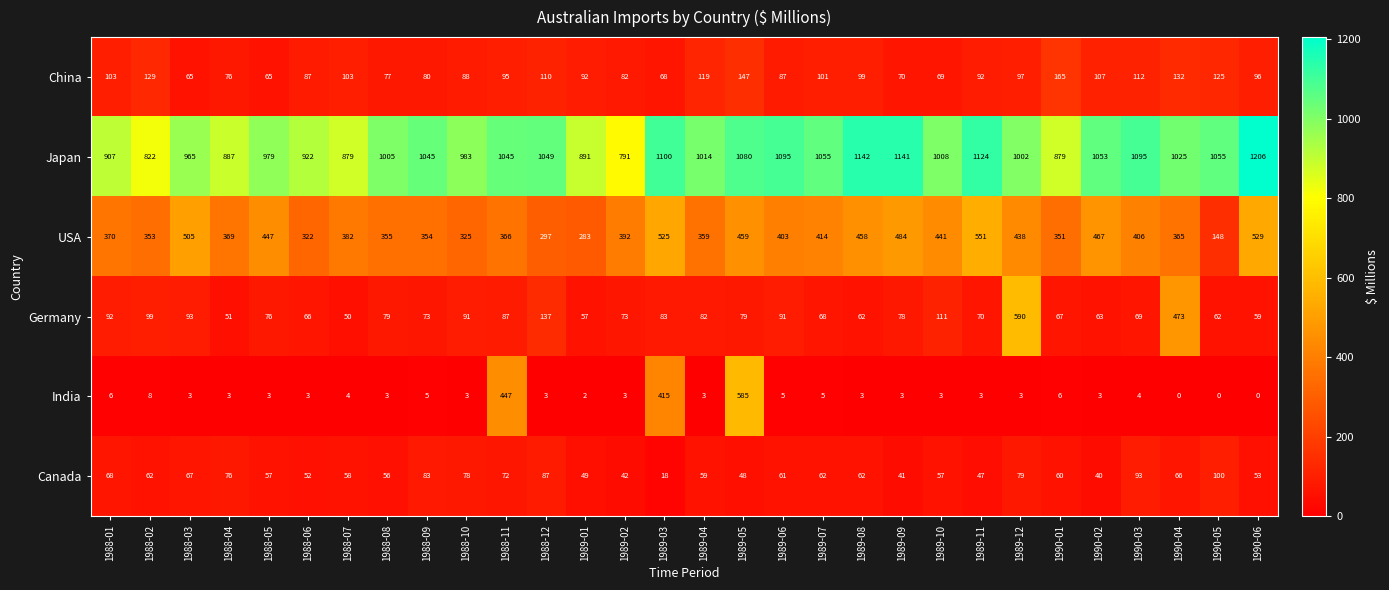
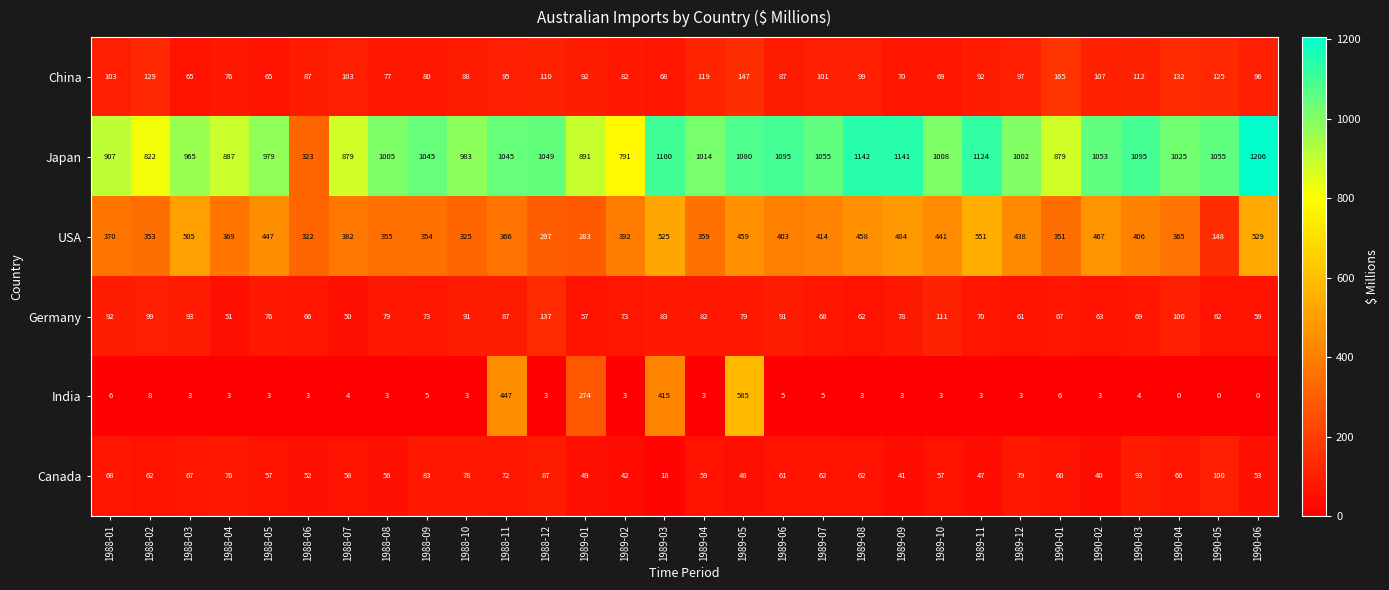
  {
    "China": {
      "1988-01": 103,
      "1988-02": 129,
      "1988-03": 65,
      "1988-04": 76,
      "1988-05": 65,
      "1988-06": 87,
      "1988-07": 103,
      "1988-08": 77,
      "1988-09": 80,
      "1988-10": 88,
      "1988-11": 95,
      "1988-12": 110,
      "1989-01": 92,
      "1989-02": 82,
      "1989-03": 68,
      "1989-04": 119,
      "1989-05": 147,
      "1989-06": 87,
      "1989-07": 101,
      "1989-08": 99,
      "1989-09": 70,
      "1989-10": 69,
      "1989-11": 92,
      "1989-12": 97,
      "1990-01": 165,
      "1990-02": 107,
      "1990-03": 112,
      "1990-04": 132,
      "1990-05": 125,
      "1990-06": 96
    },
    "Japan": {
      "1988-01": 907,
      "1988-02": 822,
      "1988-03": 965,
      "1988-04": 887,
      "1988-05": 979,
-     "1988-06": 922,
+     "1988-06": 323,
      "1988-07": 879,
      "1988-08": 1005,
      "1988-09": 1045,
      "1988-10": 983,
      "1988-11": 1045,
      "1988-12": 1049,
      "1989-01": 891,
      "1989-02": 791,
      "1989-03": 1100,
      "1989-04": 1014,
      "1989-05": 1080,
      "1989-06": 1095,
      "1989-07": 1055,
      "1989-08": 1142,
      "1989-09": 1141,
      "1989-10": 1008,
      "1989-11": 1124,
      "1989-12": 1002,
      "1990-01": 879,
      "1990-02": 1053,
      "1990-03": 1095,
      "1990-04": 1025,
      "1990-05": 1055,
      "1990-06": 1206
    },
    "USA": {
      "1988-01": 370,
      "1988-02": 353,
      "1988-03": 505,
      "1988-04": 369,
      "1988-05": 447,
      "1988-06": 322,
      "1988-07": 382,
      "1988-08": 355,
      "1988-09": 354,
      "1988-10": 325,
      "1988-11": 366,
      "1988-12": 297,
      "1989-01": 283,
      "1989-02": 392,
      "1989-03": 525,
      "1989-04": 359,
      "1989-05": 459,
      "1989-06": 403,
      "1989-07": 414,
      "1989-08": 458,
      "1989-09": 484,
      "1989-10": 441,
      "1989-11": 551,
      "1989-12": 438,
      "1990-01": 351,
      "1990-02": 467,
      "1990-03": 406,
      "1990-04": 365,
      "1990-05": 148,
      "1990-06": 529
    },
    "Germany": {
      "1988-01": 92,
      "1988-02": 99,
      "1988-03": 93,
      "1988-04": 51,
      "1988-05": 76,
      "1988-06": 66,
      "1988-07": 50,
      "1988-08": 79,
      "1988-09": 73,
      "1988-10": 91,
      "1988-11": 87,
      "1988-12": 137,
      "1989-01": 57,
      "1989-02": 73,
      "1989-03": 83,
      "1989-04": 82,
      "1989-05": 79,
      "1989-06": 91,
      "1989-07": 68,
      "1989-08": 62,
      "1989-09": 78,
      "1989-10": 111,
      "1989-11": 70,
-     "1989-12": 590,
+     "1989-12": 61,
      "1990-01": 67,
      "1990-02": 63,
      "1990-03": 69,
-     "1990-04": 473,
+     "1990-04": 100,
      "1990-05": 62,
      "1990-06": 59
    },
    "India": {
      "1988-01": 6,
      "1988-02": 8,
      "1988-03": 3,
      "1988-04": 3,
      "1988-05": 3,
      "1988-06": 3,
      "1988-07": 4,
      "1988-08": 3,
      "1988-09": 5,
      "1988-10": 3,
      "1988-11": 447,
      "1988-12": 3,
-     "1989-01": 2,
+     "1989-01": 274,
      "1989-02": 3,
      "1989-03": 415,
      "1989-04": 3,
      "1989-05": 585,
      "1989-06": 5,
      "1989-07": 5,
      "1989-08": 3,
      "1989-09": 3,
      "1989-10": 3,
      "1989-11": 3,
      "1989-12": 3,
      "1990-01": 6,
      "1990-02": 3,
      "1990-03": 4,
      "1990-04": 0,
      "1990-05": 0,
      "1990-06": 0
    },
    "Canada": {
      "1988-01": 68,
      "1988-02": 62,
      "1988-03": 67,
      "1988-04": 76,
      "1988-05": 57,
      "1988-06": 52,
      "1988-07": 58,
      "1988-08": 56,
      "1988-09": 83,
      "1988-10": 78,
      "1988-11": 72,
      "1988-12": 87,
      "1989-01": 49,
      "1989-02": 42,
      "1989-03": 18,
      "1989-04": 59,
      "1989-05": 48,
      "1989-06": 61,
      "1989-07": 62,
      "1989-08": 62,
      "1989-09": 41,
      "1989-10": 57,
      "1989-11": 47,
      "1989-12": 79,
      "1990-01": 60,
      "1990-02": 40,
      "1990-03": 93,
      "1990-04": 66,
      "1990-05": 100,
      "1990-06": 53
    }
  }
